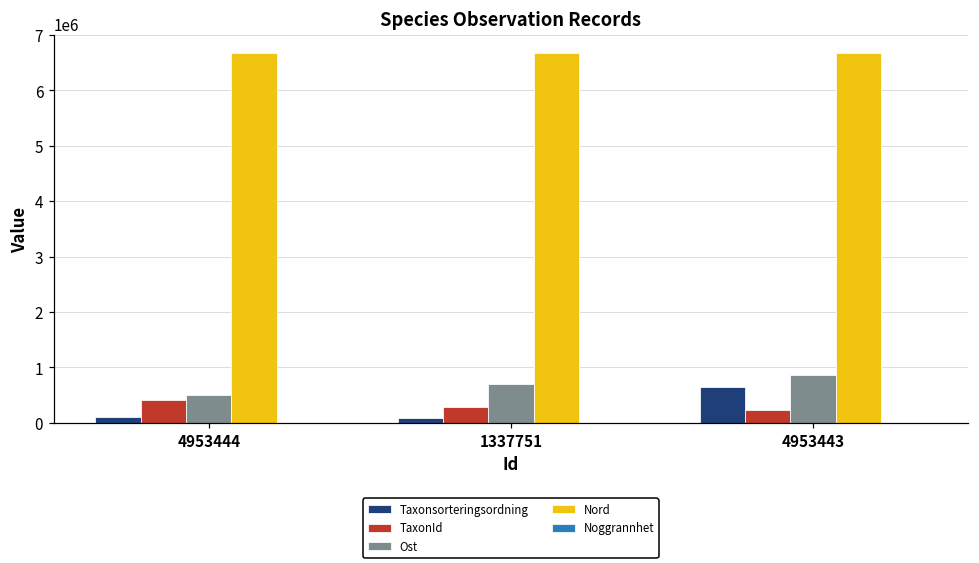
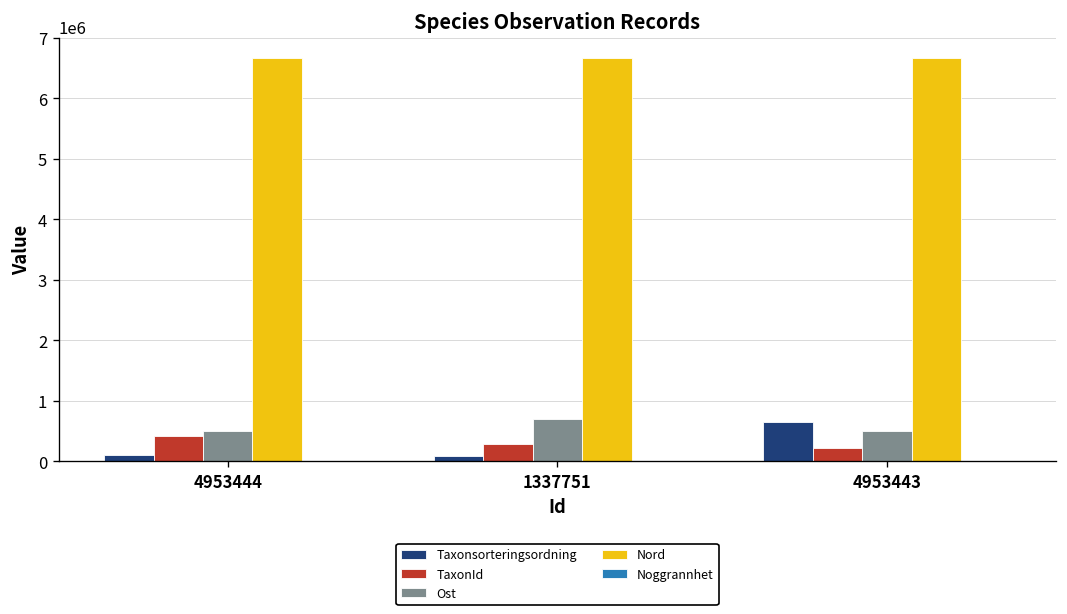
  {
    "Taxonsorteringsordning": {
      "4953444": 100000,
      "1337751": 100000,
      "4953443": 600000
    },
    "TaxonId": {
      "4953444": 400000,
      "1337751": 300000,
      "4953443": 200000
    },
    "Ost": {
      "4953444": 500000,
      "1337751": 700000,
-     "4953443": 900000
+     "4953443": 500000
    },
    "Nord": {
      "4953444": 6700000,
      "1337751": 6700000,
      "4953443": 6700000
    }
  }
